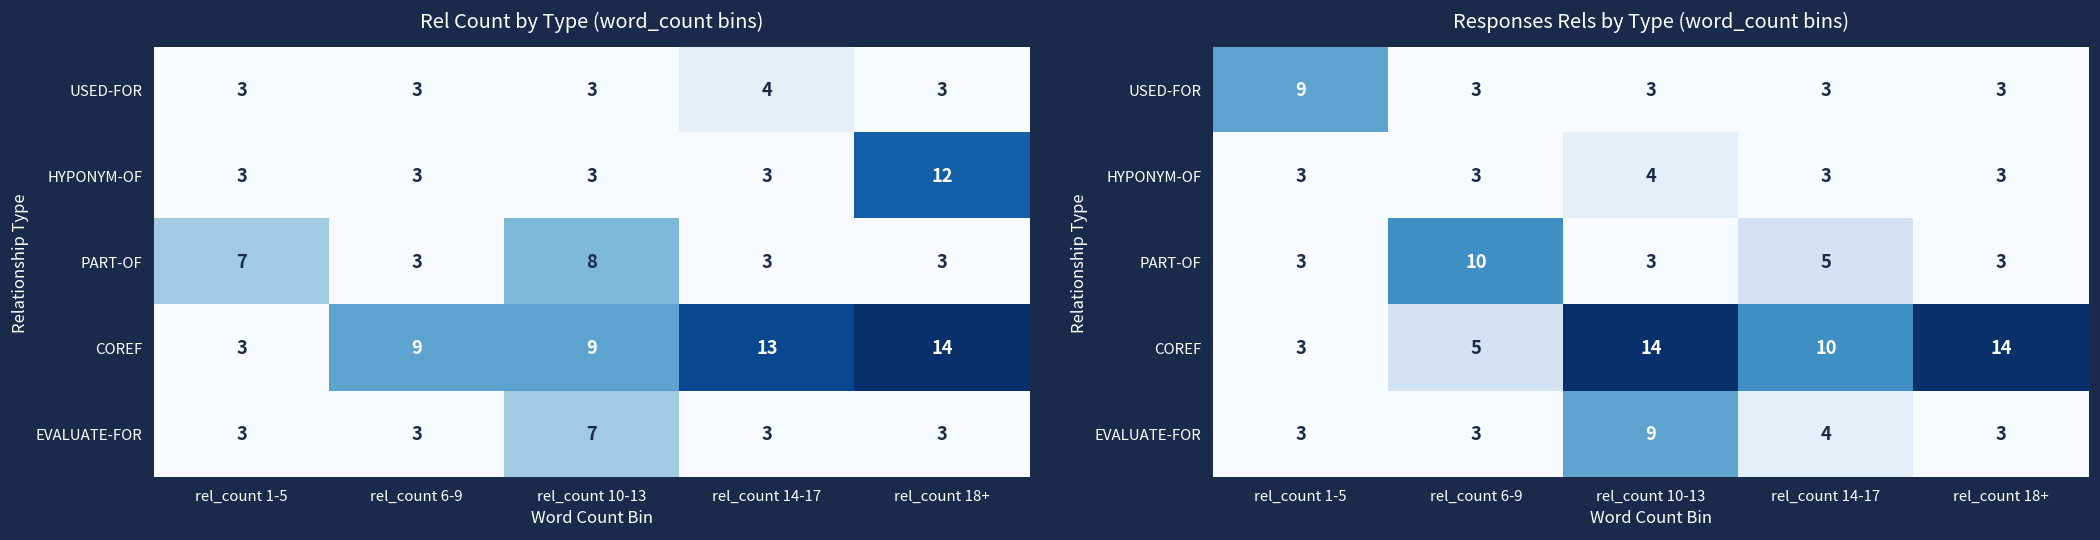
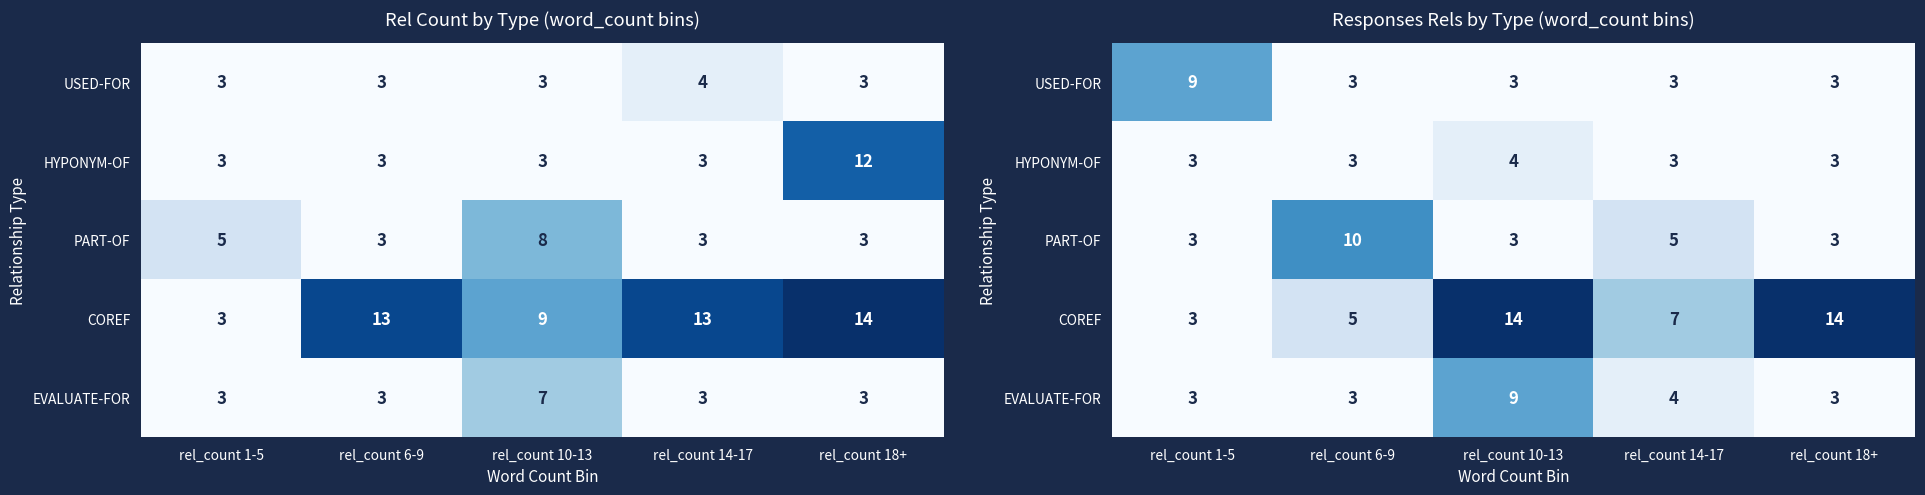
  {
    "Rel Count by Type (word_count bins)": {
      "USED-FOR": {
        "rel_count 1-5": 3,
        "rel_count 6-9": 3,
        "rel_count 10-13": 3,
        "rel_count 14-17": 4,
        "rel_count 18+": 3
      },
      "HYPONYM-OF": {
        "rel_count 1-5": 3,
        "rel_count 6-9": 3,
        "rel_count 10-13": 3,
        "rel_count 14-17": 3,
        "rel_count 18+": 12
      },
      "PART-OF": {
-       "rel_count 1-5": 7,
+       "rel_count 1-5": 5,
        "rel_count 6-9": 3,
        "rel_count 10-13": 8,
        "rel_count 14-17": 3,
        "rel_count 18+": 3
      },
      "COREF": {
        "rel_count 1-5": 3,
-       "rel_count 6-9": 9,
+       "rel_count 6-9": 13,
        "rel_count 10-13": 9,
        "rel_count 14-17": 13,
        "rel_count 18+": 14
      },
      "EVALUATE-FOR": {
        "rel_count 1-5": 3,
        "rel_count 6-9": 3,
        "rel_count 10-13": 7,
        "rel_count 14-17": 3,
        "rel_count 18+": 3
      }
    },
    "Responses Rels by Type (word_count bins)": {
      "USED-FOR": {
        "rel_count 1-5": 9,
        "rel_count 6-9": 3,
        "rel_count 10-13": 3,
        "rel_count 14-17": 3,
        "rel_count 18+": 3
      },
      "HYPONYM-OF": {
        "rel_count 1-5": 3,
        "rel_count 6-9": 3,
        "rel_count 10-13": 4,
        "rel_count 14-17": 3,
        "rel_count 18+": 3
      },
      "PART-OF": {
        "rel_count 1-5": 3,
        "rel_count 6-9": 10,
        "rel_count 10-13": 3,
        "rel_count 14-17": 5,
        "rel_count 18+": 3
      },
      "COREF": {
        "rel_count 1-5": 3,
        "rel_count 6-9": 5,
        "rel_count 10-13": 14,
-       "rel_count 14-17": 10,
+       "rel_count 14-17": 7,
        "rel_count 18+": 14
      },
      "EVALUATE-FOR": {
        "rel_count 1-5": 3,
        "rel_count 6-9": 3,
        "rel_count 10-13": 9,
        "rel_count 14-17": 4,
        "rel_count 18+": 3
      }
    }
  }
